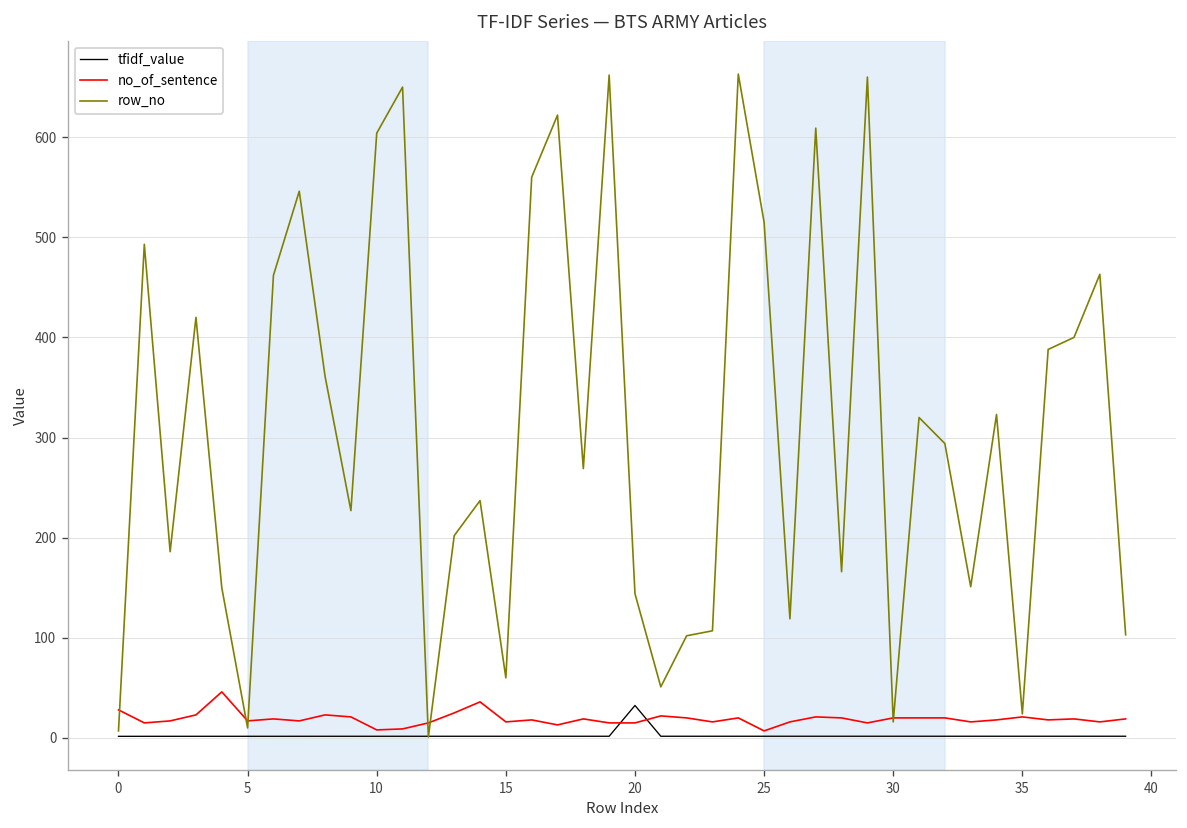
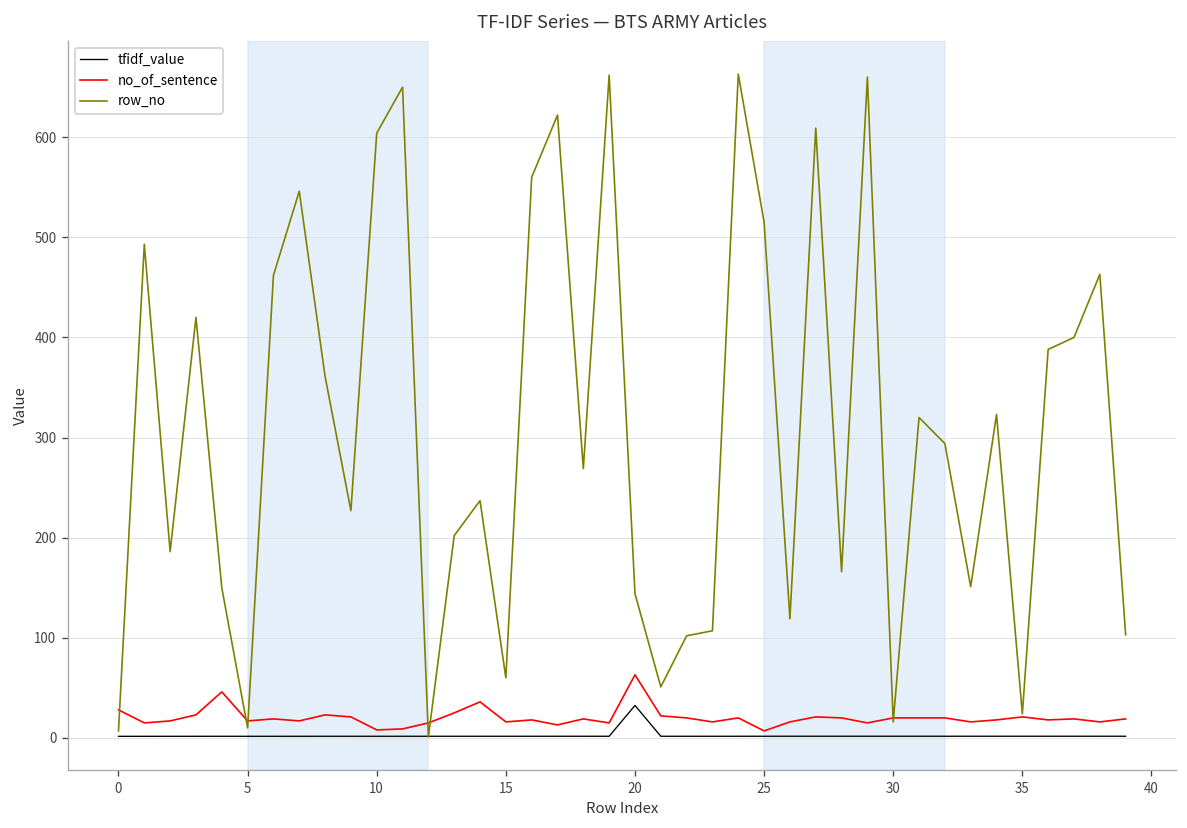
  {
    "tfidf_value": {
      "0": 0,
      "5": 0,
      "10": 0,
      "15": 0,
      "20": 30,
      "25": 0,
      "30": 0,
      "35": 0
    },
    "no_of_sentence": {
      "0": 30,
      "5": 20,
      "10": 10,
      "15": 20,
-     "20": 20,
+     "20": 60,
      "25": 10,
      "30": 20
    },
    "row_no": {
      "0": 10,
      "5": 10,
      "10": 600,
      "15": 60,
      "20": 140,
      "25": 520,
      "30": 20
    }
  }
